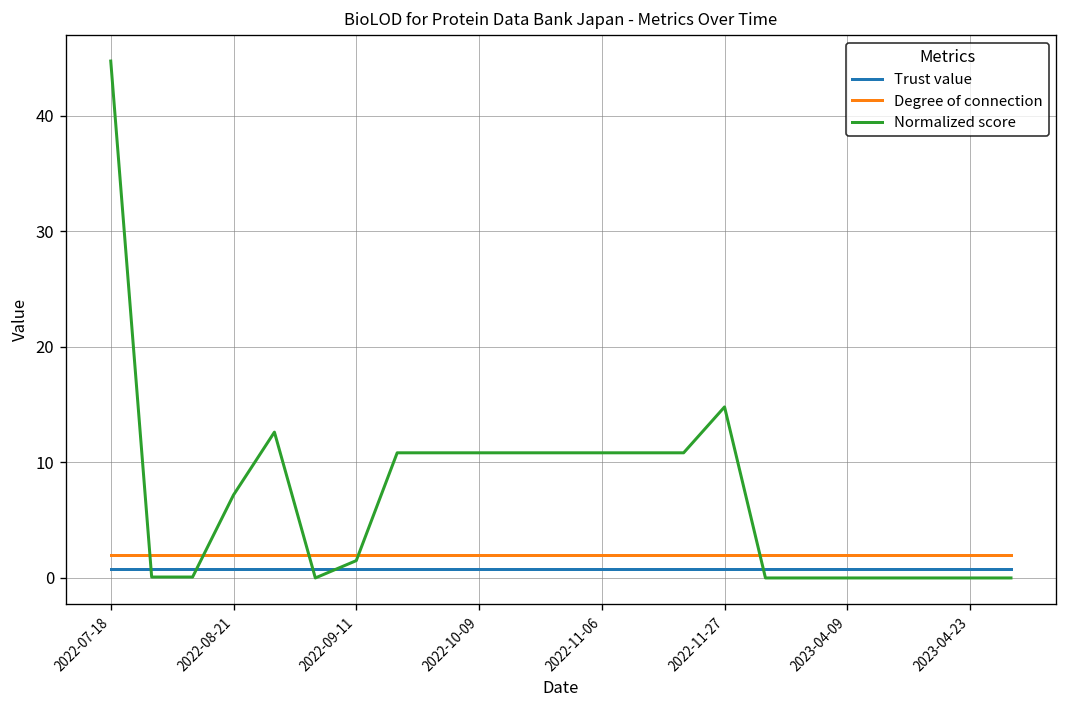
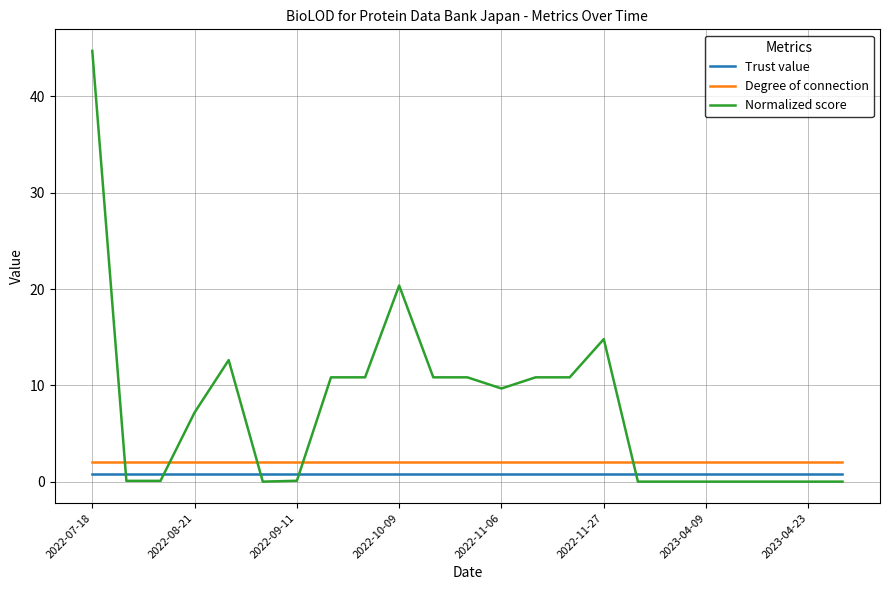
  {
    "Trust value": {
      "2022-07-18": 1,
      "2022-08-21": 1,
      "2022-09-11": 1,
      "2022-10-09": 1,
      "2022-11-06": 1,
      "2022-11-27": 1,
      "2023-04-09": 1,
      "2023-04-23": 1
    },
    "Degree of connection": {
      "2022-07-18": 2,
      "2022-08-21": 2,
      "2022-09-11": 2,
      "2022-10-09": 2,
      "2022-11-06": 2,
      "2022-11-27": 2,
      "2023-04-09": 2,
      "2023-04-23": 2
    },
    "Normalized score": {
      "2022-07-18": 45,
      "2022-08-21": 7,
-     "2022-09-11": 2,
-     "2022-10-09": 11,
-     "2022-11-06": 11,
+     "2022-09-11": 0,
+     "2022-10-09": 20,
+     "2022-11-06": 10,
      "2022-11-27": 15,
      "2023-04-09": 0,
      "2023-04-23": 0
    }
  }
